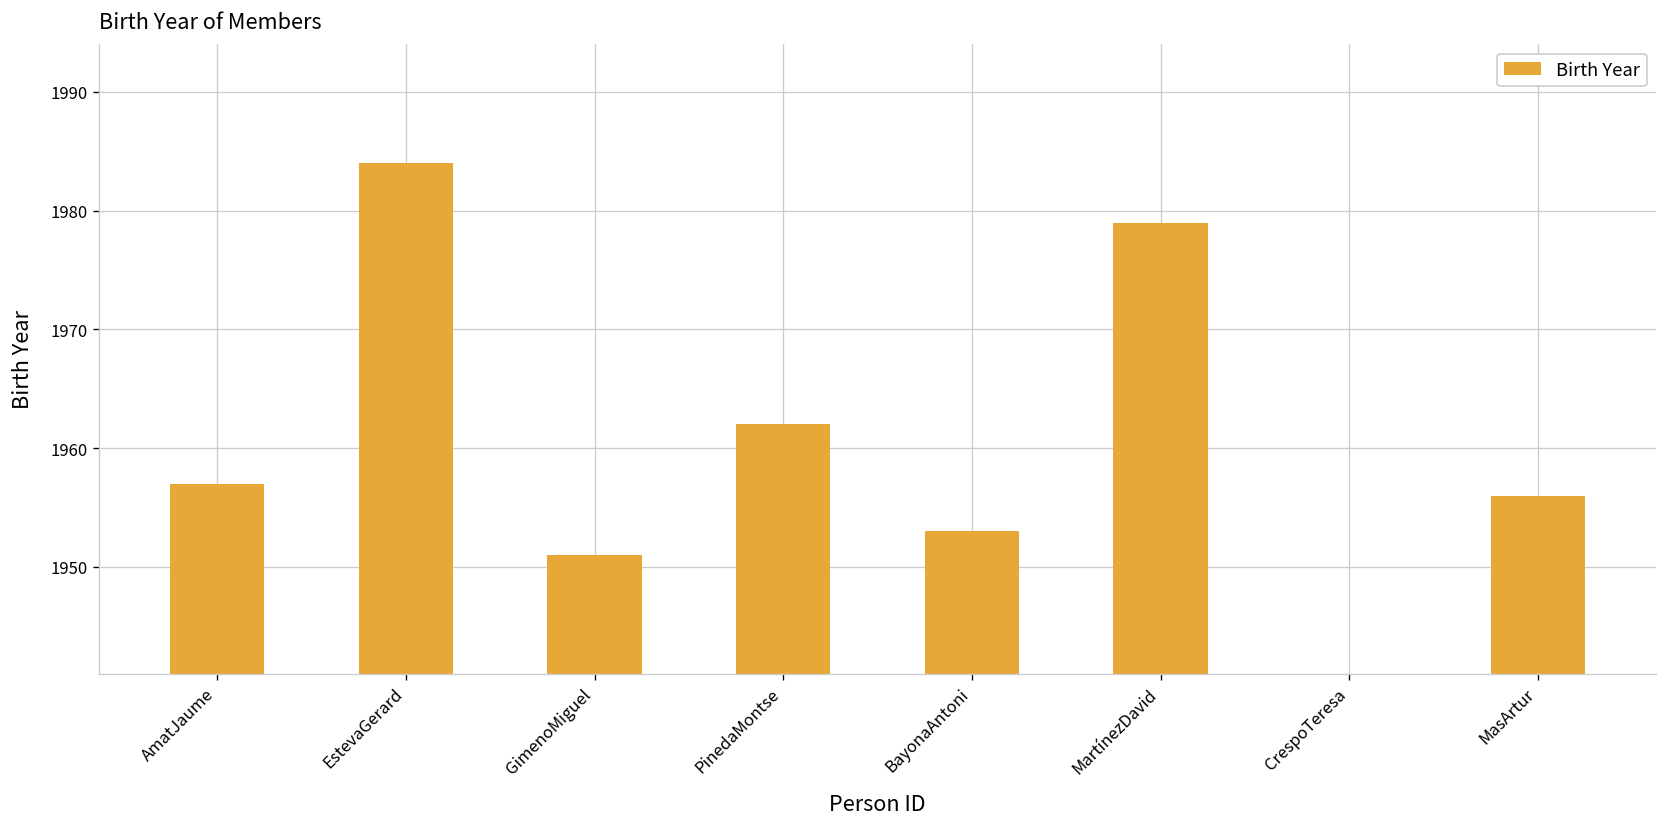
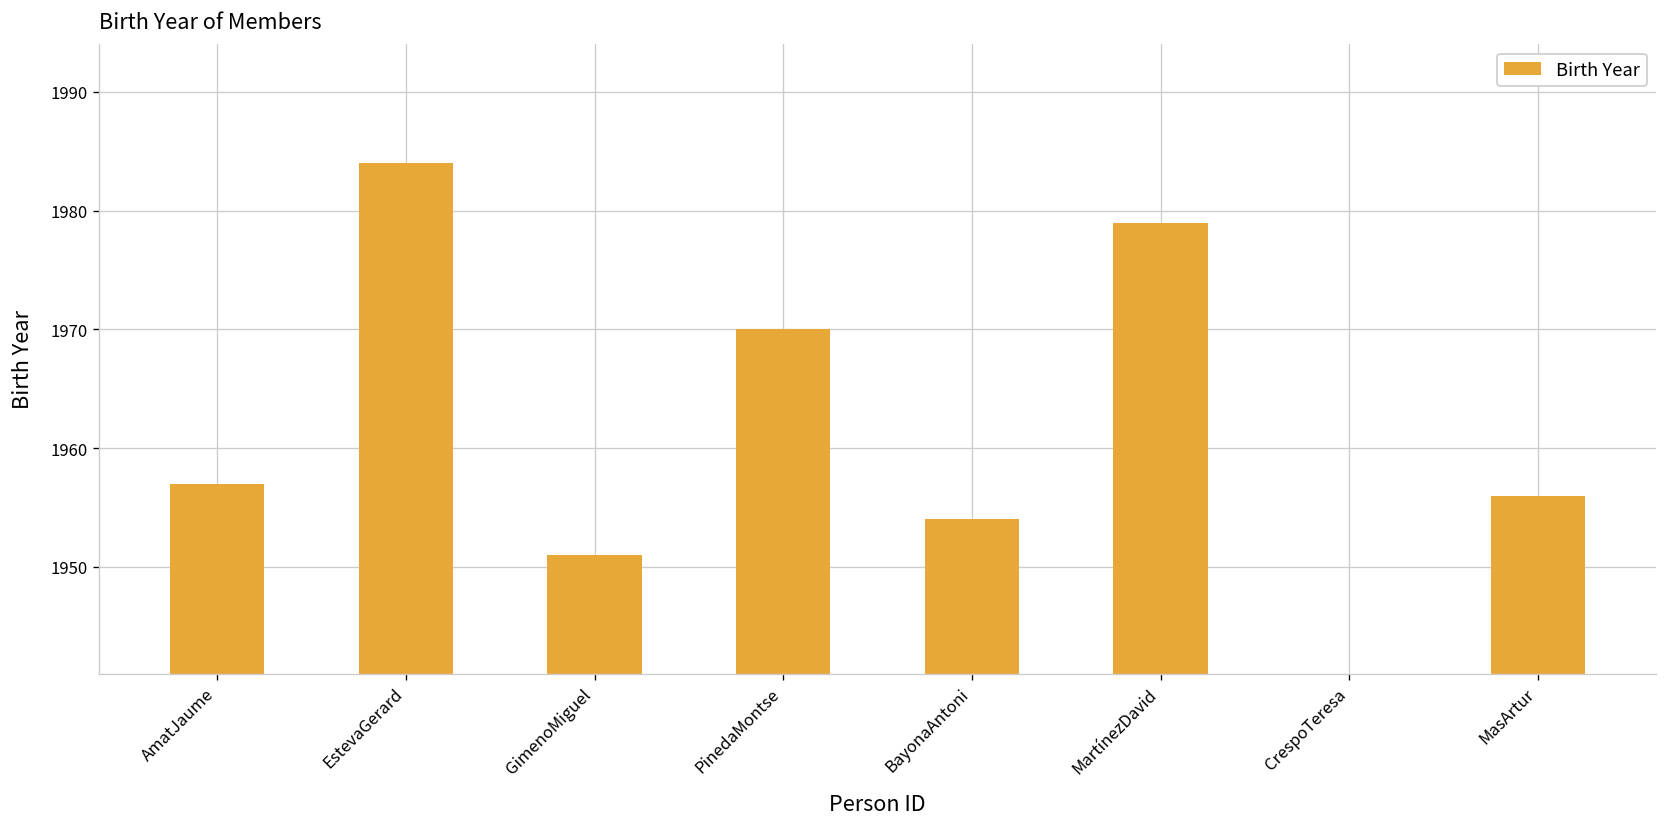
  {
    "AmatJaume": 1957,
    "EstevaGerard": 1984,
    "GimenoMiguel": 1951,
-   "PinedaMontse": 1962,
-   "BayonaAntoni": 1953,
+   "PinedaMontse": 1970,
+   "BayonaAntoni": 1954,
    "MartínezDavid": 1979,
    "MasArtur": 1956
  }
